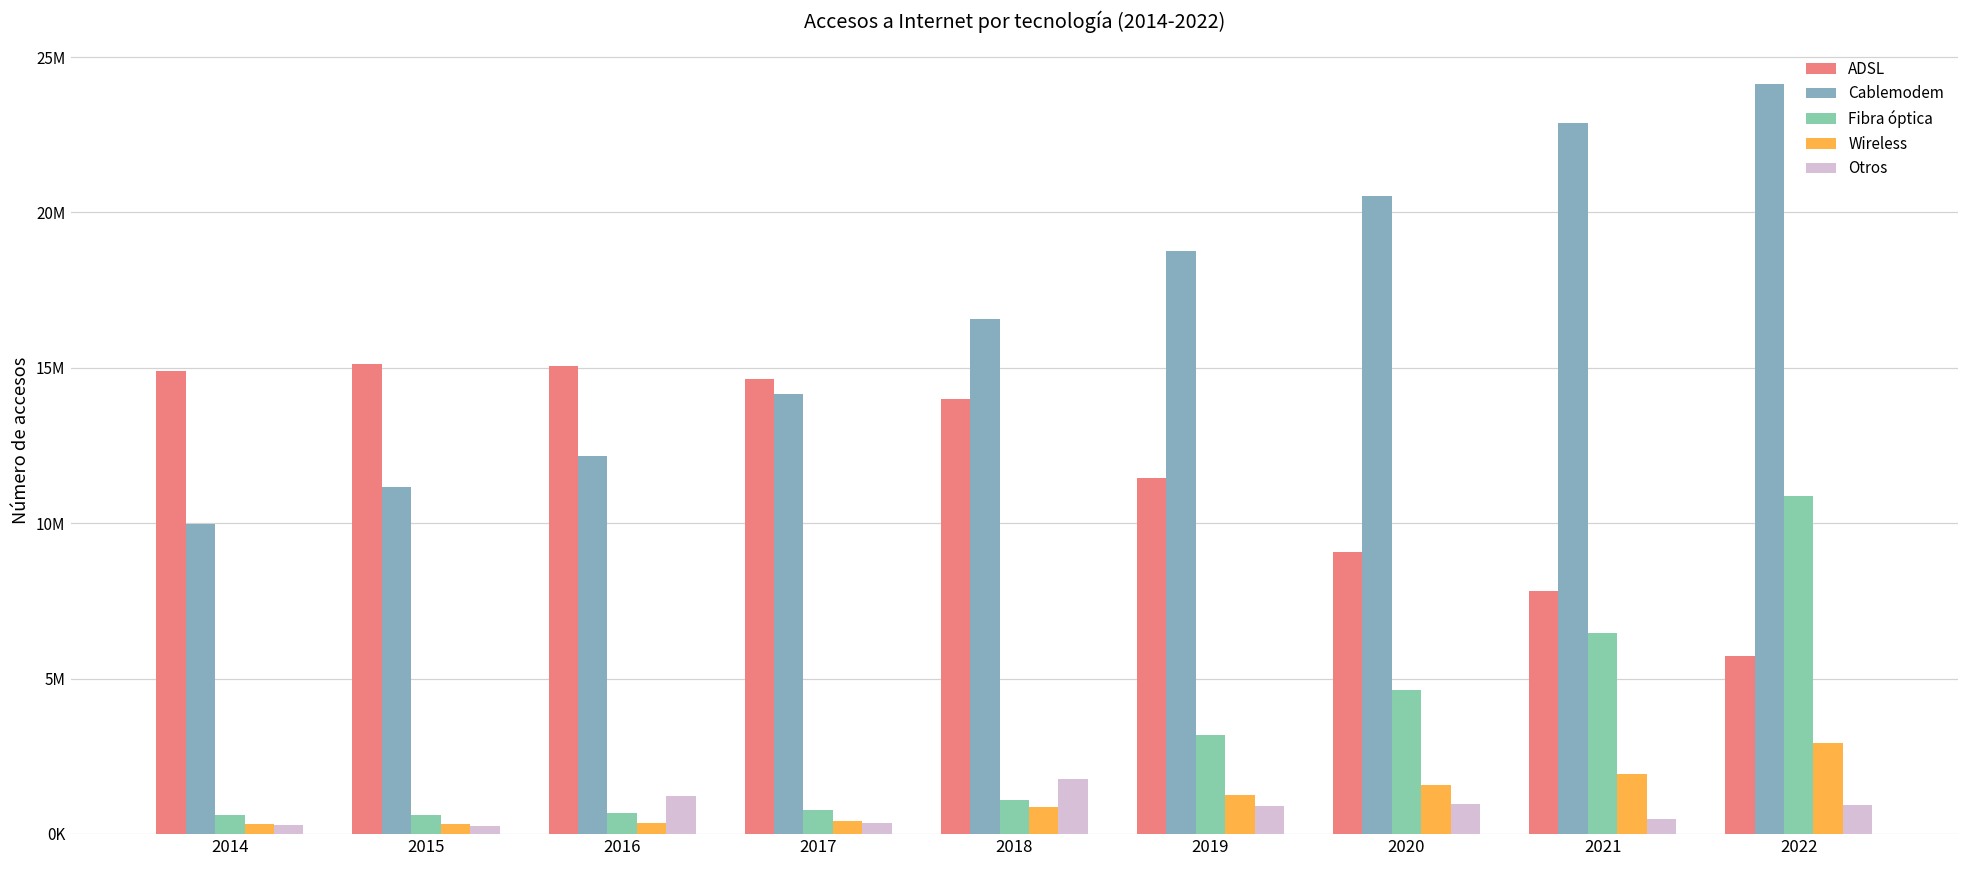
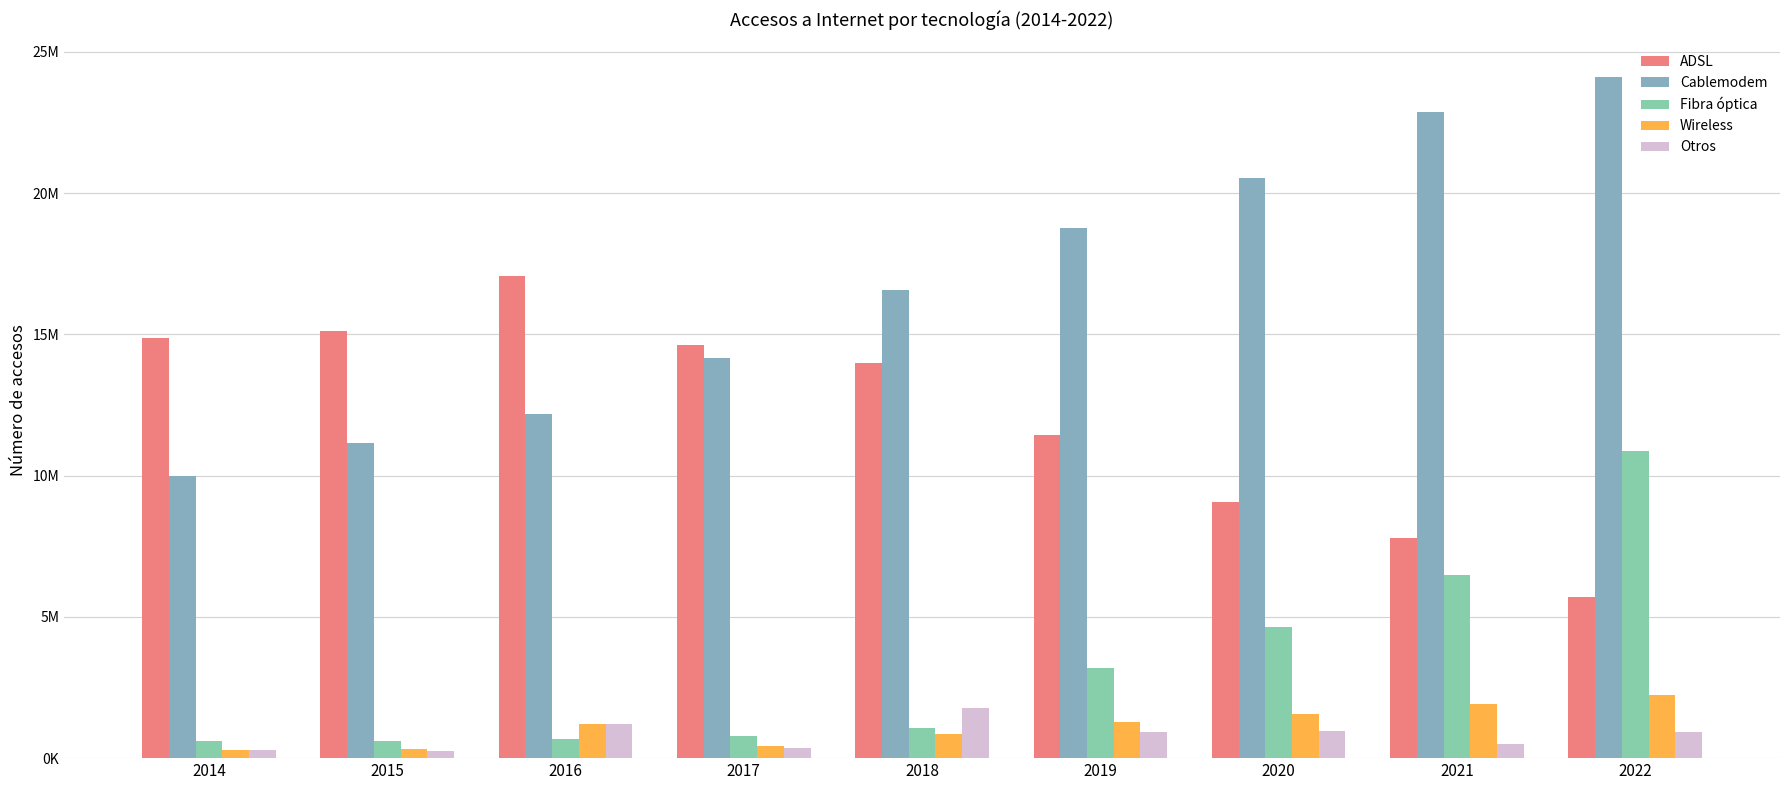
  {
    "ADSL": {
      "2014": 14900000,
      "2015": 15100000,
-     "2016": 15100000,
+     "2016": 17100000,
      "2017": 14600000,
      "2018": 14000000,
      "2019": 11400000,
      "2020": 9100000,
      "2021": 7800000,
      "2022": 5700000
    },
    "Wireless": {
      "2014": 300000,
      "2015": 300000,
-     "2016": 300000,
+     "2016": 1200000,
      "2017": 400000,
      "2018": 900000,
      "2019": 1300000,
      "2020": 1600000,
      "2021": 1900000,
-     "2022": 2900000
+     "2022": 2200000
    },
    "Otros": {
      "2014": 300000,
      "2015": 200000,
      "2016": 1200000,
      "2017": 300000,
      "2018": 1800000,
      "2019": 900000,
      "2020": 1000000,
      "2021": 500000,
      "2022": 900000
    }
  }
